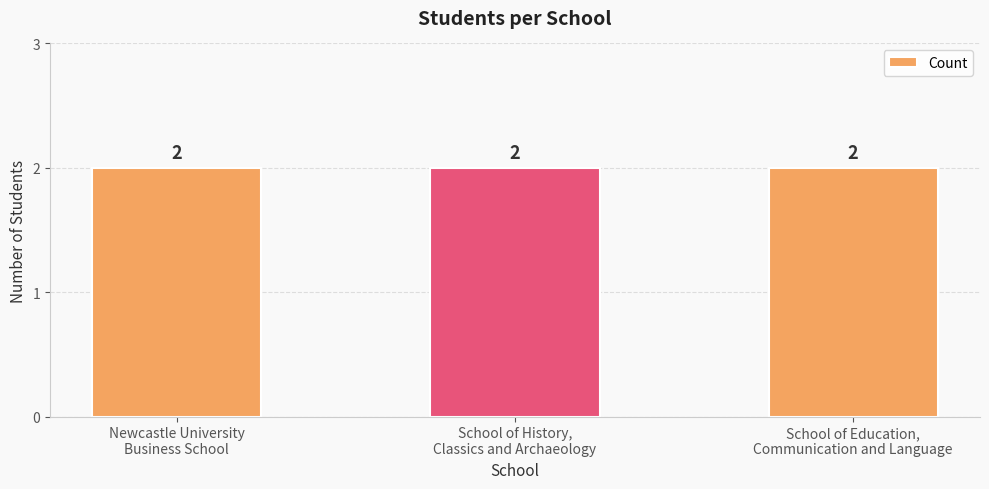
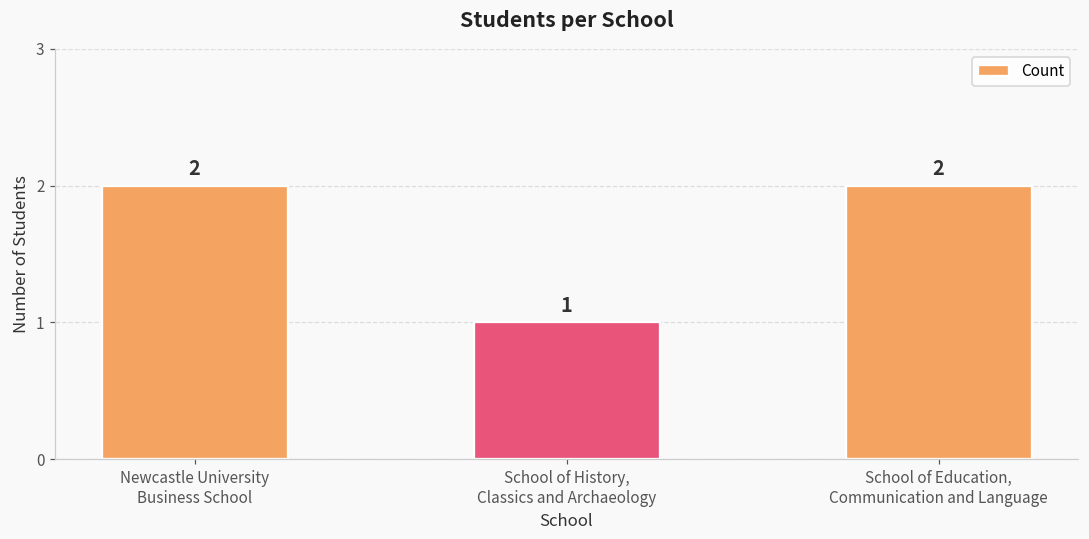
  {
    "Newcastle University Business School": 2,
-   "School of History, Classics and Archaeology": 2,
+   "School of History, Classics and Archaeology": 1,
    "School of Education, Communication and Language": 2
  }
